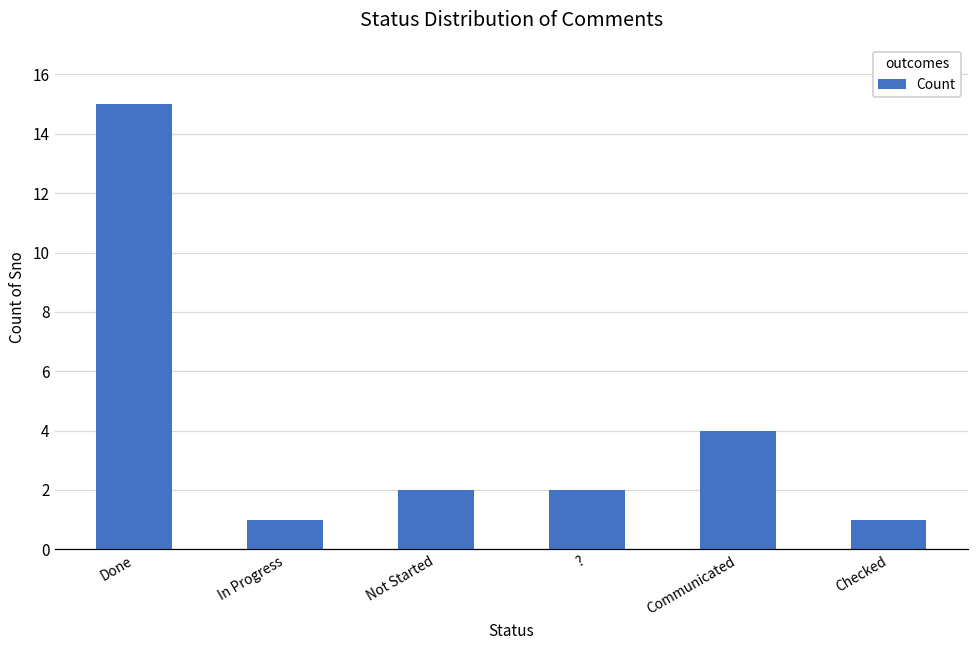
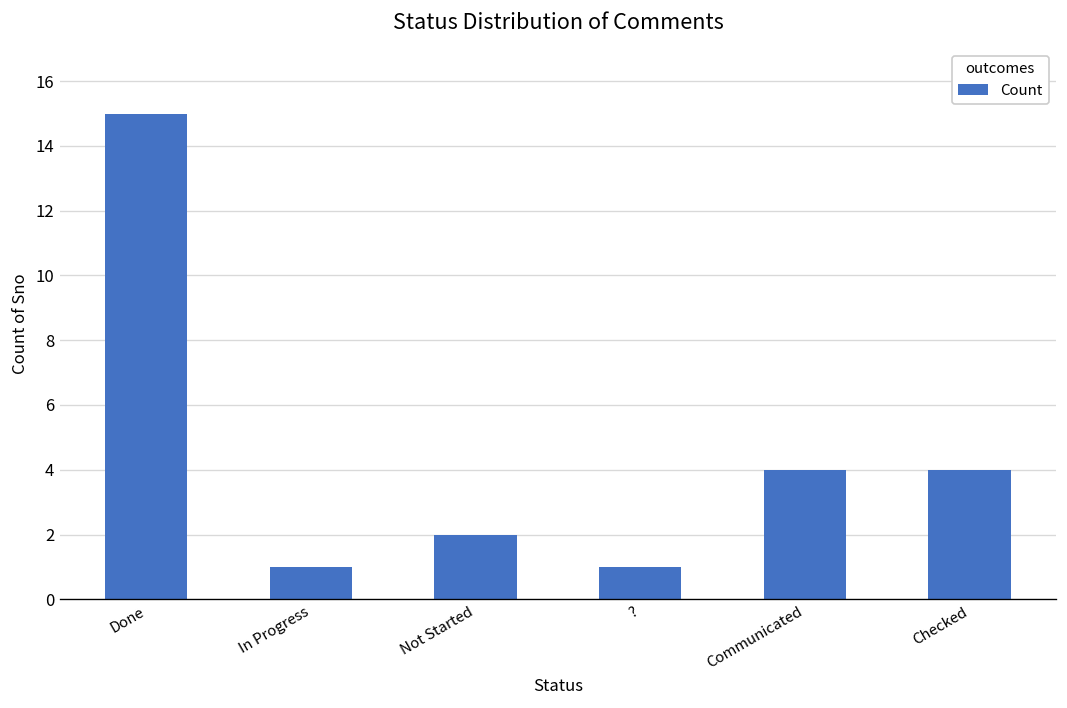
  {
    "Done": 15,
    "In Progress": 1,
    "Not Started": 2,
-   "?": 2,
+   "?": 1,
    "Communicated": 4,
-   "Checked": 1
+   "Checked": 4
  }
